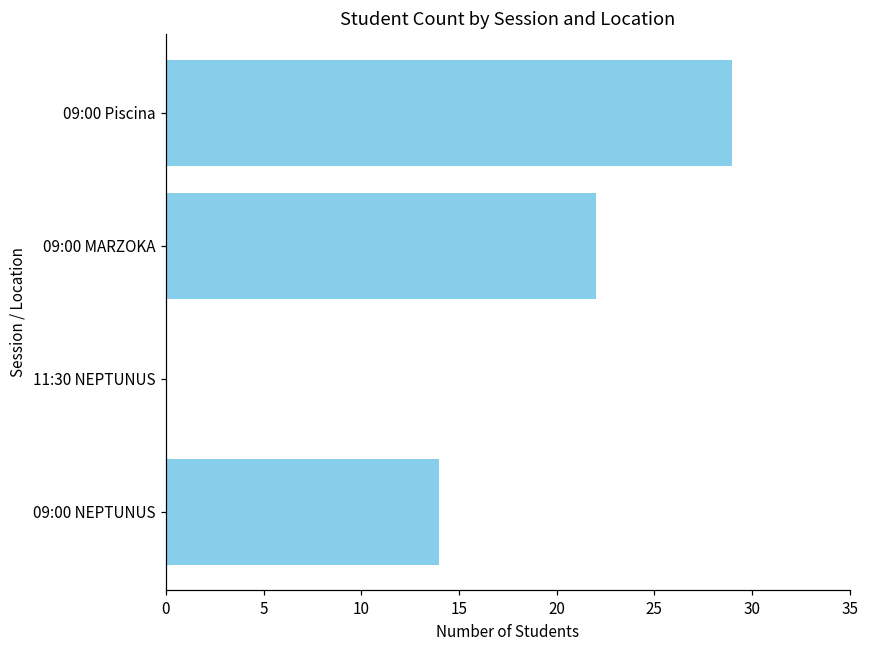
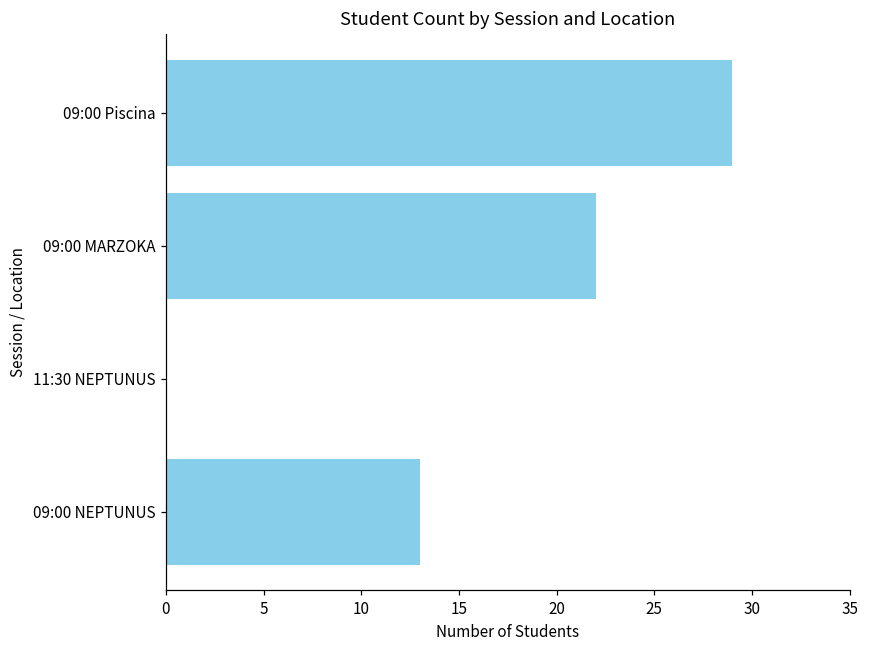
  {
    "09:00 Piscina": 29,
    "09:00 MARZOKA": 22,
    "11:30 NEPTUNUS": 0,
-   "09:00 NEPTUNUS": 14
+   "09:00 NEPTUNUS": 13
  }
